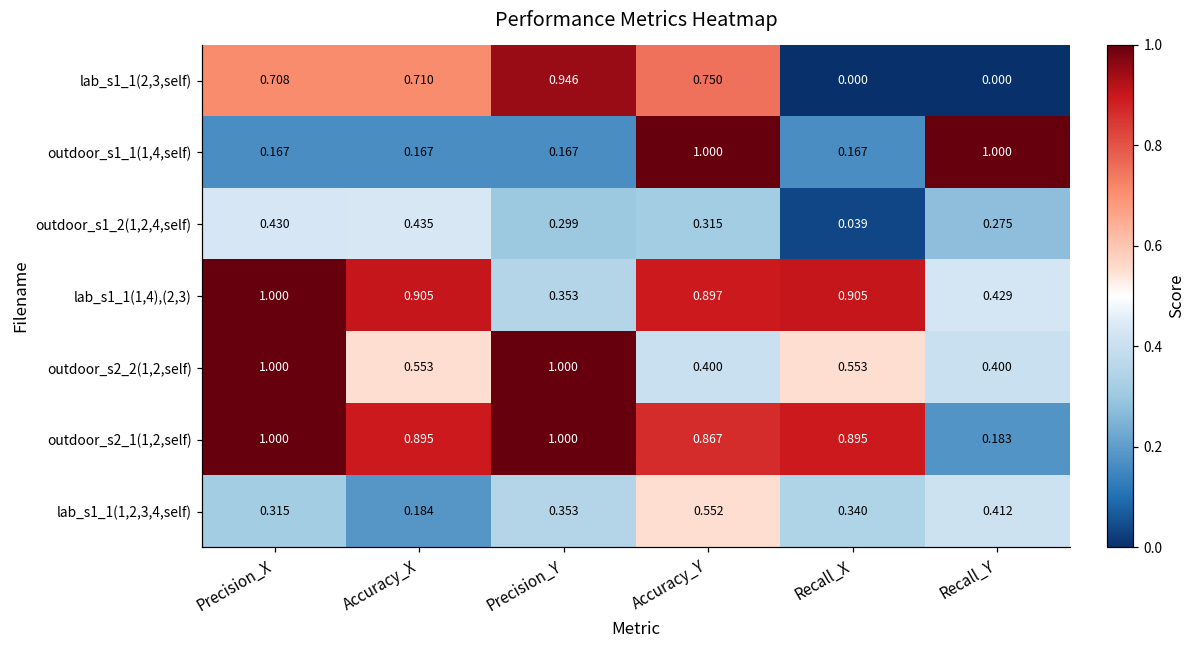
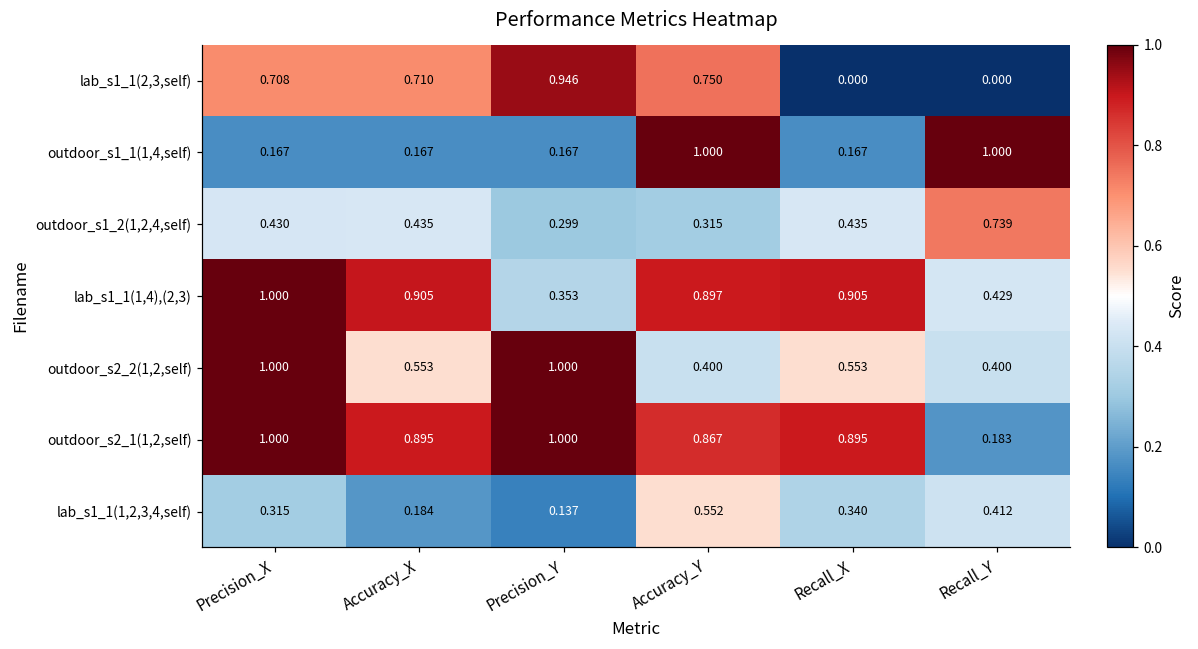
  {
    "lab_s1_1(2,3,self)": {
      "Precision_X": 0.708,
      "Accuracy_X": 0.710,
      "Precision_Y": 0.946,
      "Accuracy_Y": 0.750,
      "Recall_X": 0.000,
      "Recall_Y": 0.000
    },
    "outdoor_s1_1(1,4,self)": {
      "Precision_X": 0.167,
      "Accuracy_X": 0.167,
      "Precision_Y": 0.167,
      "Accuracy_Y": 1.000,
      "Recall_X": 0.167,
      "Recall_Y": 1.000
    },
    "outdoor_s1_2(1,2,4,self)": {
      "Precision_X": 0.430,
      "Accuracy_X": 0.435,
      "Precision_Y": 0.299,
      "Accuracy_Y": 0.315,
-     "Recall_X": 0.039,
-     "Recall_Y": 0.275
+     "Recall_X": 0.435,
+     "Recall_Y": 0.739
    },
    "lab_s1_1(1,4),(2,3)": {
      "Precision_X": 1.000,
      "Accuracy_X": 0.905,
      "Precision_Y": 0.353,
      "Accuracy_Y": 0.897,
      "Recall_X": 0.905,
      "Recall_Y": 0.429
    },
    "outdoor_s2_2(1,2,self)": {
      "Precision_X": 1.000,
      "Accuracy_X": 0.553,
      "Precision_Y": 1.000,
      "Accuracy_Y": 0.400,
      "Recall_X": 0.553,
      "Recall_Y": 0.400
    },
    "outdoor_s2_1(1,2,self)": {
      "Precision_X": 1.000,
      "Accuracy_X": 0.895,
      "Precision_Y": 1.000,
      "Accuracy_Y": 0.867,
      "Recall_X": 0.895,
      "Recall_Y": 0.183
    },
    "lab_s1_1(1,2,3,4,self)": {
      "Precision_X": 0.315,
      "Accuracy_X": 0.184,
-     "Precision_Y": 0.353,
+     "Precision_Y": 0.137,
      "Accuracy_Y": 0.552,
      "Recall_X": 0.340,
      "Recall_Y": 0.412
    }
  }
